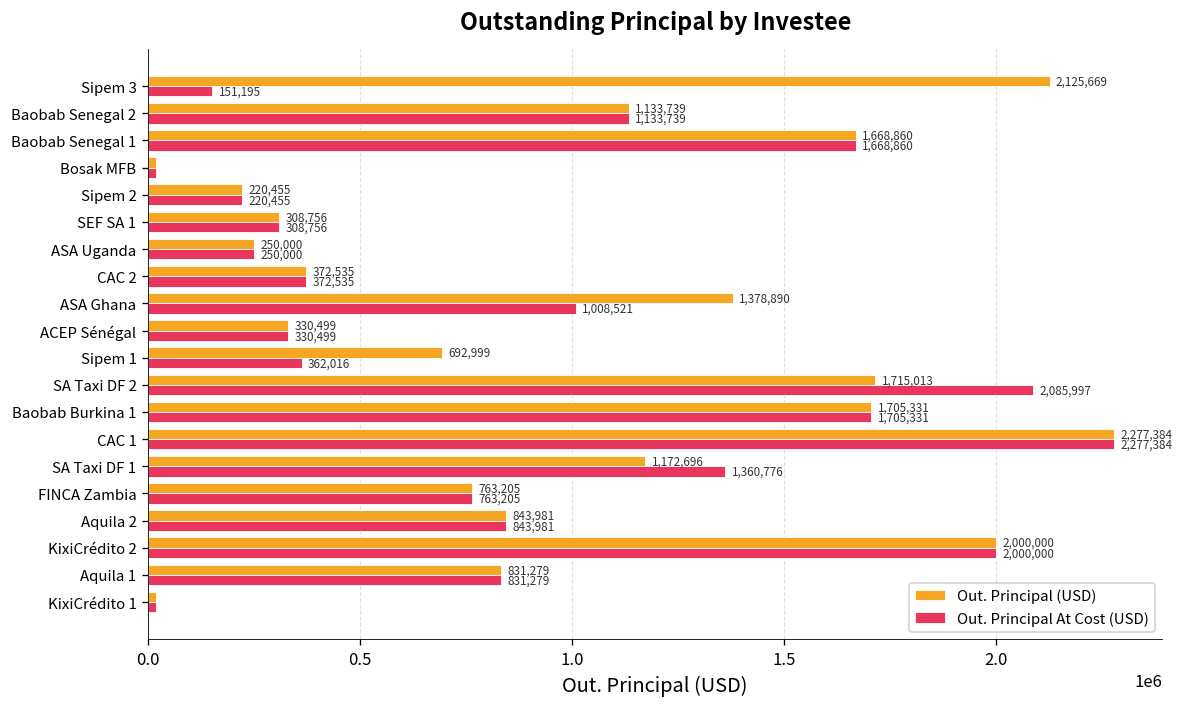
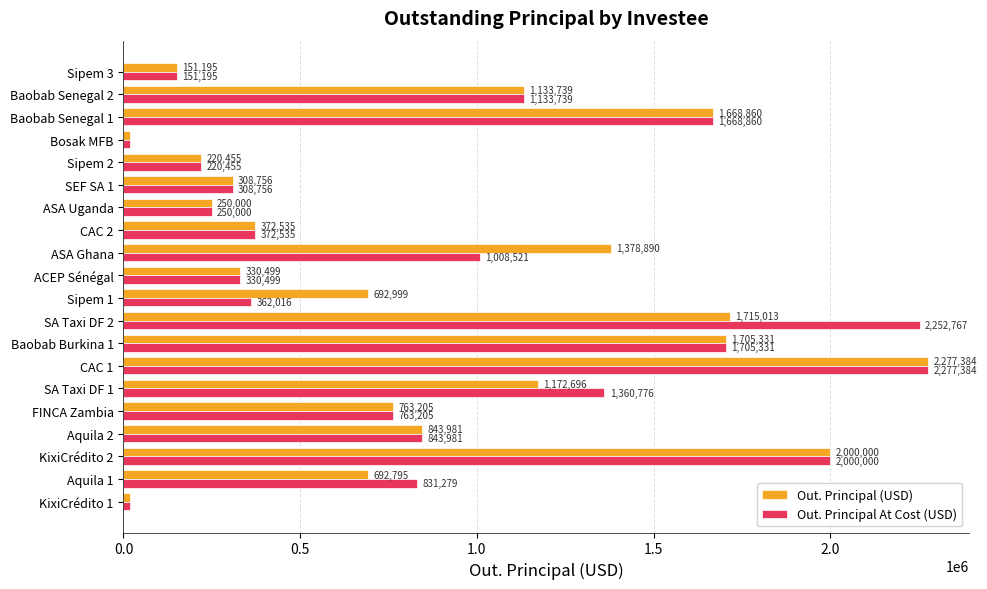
  {
    "Out. Principal (USD)": {
-     "Sipem 3": "2,125,669",
+     "Sipem 3": "151,195",
      "Baobab Senegal 2": "1,133,739",
      "Baobab Senegal 1": "1,668,860",
      "Sipem 2": "220,455",
      "SEF SA 1": "308,756",
      "ASA Uganda": "250,000",
      "CAC 2": "372,535",
      "ASA Ghana": "1,378,890",
      "ACEP Sénégal": "330,499",
      "Sipem 1": "692,999",
      "SA Taxi DF 2": "1,715,013",
      "Baobab Burkina 1": "1,705,331",
      "CAC 1": "2,277,384",
      "SA Taxi DF 1": "1,172,696",
      "FINCA Zambia": "763,205",
      "Aquila 2": "843,981",
      "KixiCrédito 2": "2,000,000",
-     "Aquila 1": "831,279"
+     "Aquila 1": "692,795"
    },
    "Out. Principal At Cost (USD)": {
      "Sipem 3": "151,195",
      "Baobab Senegal 2": "1,133,739",
      "Baobab Senegal 1": "1,668,860",
      "Sipem 2": "220,455",
      "SEF SA 1": "308,756",
      "ASA Uganda": "250,000",
      "CAC 2": "372,535",
      "ASA Ghana": "1,008,521",
      "ACEP Sénégal": "330,499",
      "Sipem 1": "362,016",
-     "SA Taxi DF 2": "2,085,997",
+     "SA Taxi DF 2": "2,252,767",
      "Baobab Burkina 1": "1,705,331",
      "CAC 1": "2,277,384",
      "SA Taxi DF 1": "1,360,776",
      "FINCA Zambia": "763,205",
      "Aquila 2": "843,981",
      "KixiCrédito 2": "2,000,000",
      "Aquila 1": "831,279"
    }
  }
